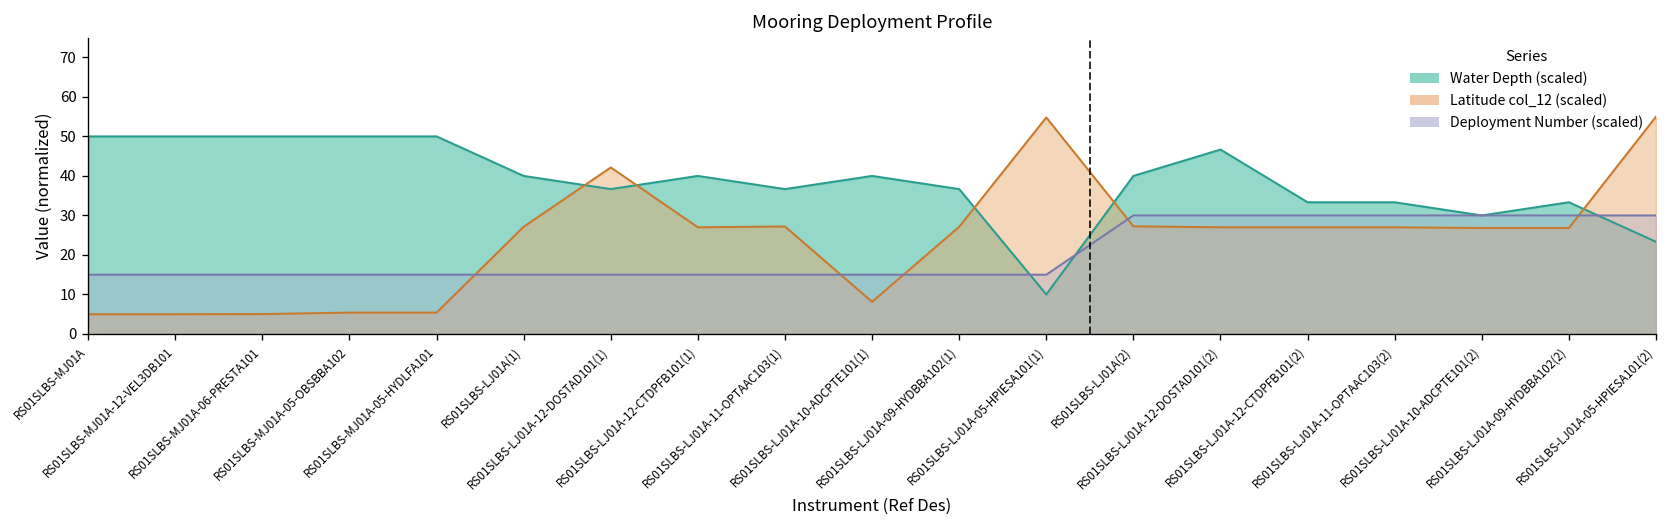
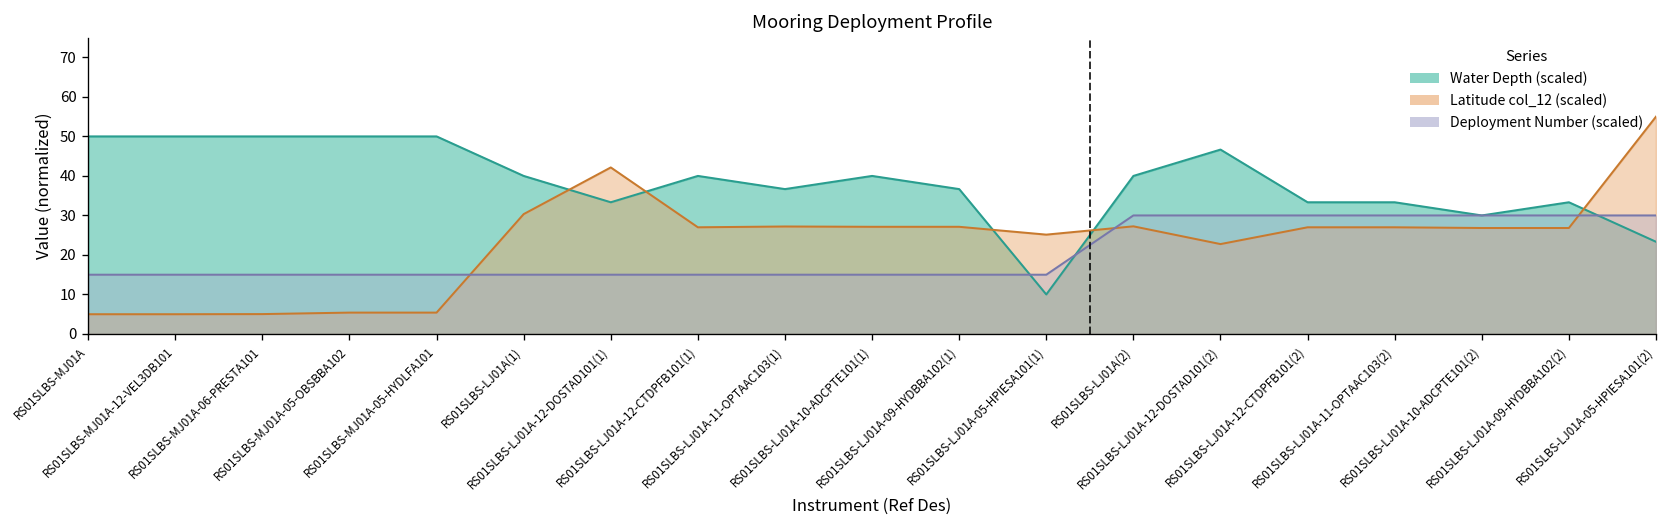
  {
    "Water Depth (scaled)": {
      "RS01SLBS-MJ01A": 50,
      "RS01SLBS-MJ01A-12-VEL3DB101": 50,
      "RS01SLBS-MJ01A-06-PRESTA101": 50,
      "RS01SLBS-MJ01A-05-OBSBBA102": 50,
      "RS01SLBS-MJ01A-05-HYDLFA101": 50,
      "RS01SLBS-LJ01A(1)": 40,
-     "RS01SLBS-LJ01A-12-DOSTAD101(1)": 37,
+     "RS01SLBS-LJ01A-12-DOSTAD101(1)": 33,
      "RS01SLBS-LJ01A-12-CTDPFB101(1)": 40,
      "RS01SLBS-LJ01A-11-OPTAAC103(1)": 37,
      "RS01SLBS-LJ01A-10-ADCPTE101(1)": 40,
      "RS01SLBS-LJ01A-09-HYDBBA102(1)": 37,
      "RS01SLBS-LJ01A-05-HPIESA101(1)": 10,
      "RS01SLBS-LJ01A(2)": 40,
      "RS01SLBS-LJ01A-12-DOSTAD101(2)": 47,
      "RS01SLBS-LJ01A-12-CTDPFB101(2)": 33,
      "RS01SLBS-LJ01A-11-OPTAAC103(2)": 33,
      "RS01SLBS-LJ01A-09-HYDBBA102(2)": 33,
      "RS01SLBS-LJ01A-05-HPIESA101(2)": 23
    },
    "Latitude col_12 (scaled)": {
      "RS01SLBS-MJ01A": 5,
      "RS01SLBS-MJ01A-12-VEL3DB101": 5,
      "RS01SLBS-MJ01A-06-PRESTA101": 5,
      "RS01SLBS-MJ01A-05-OBSBBA102": 5,
      "RS01SLBS-MJ01A-05-HYDLFA101": 5,
-     "RS01SLBS-LJ01A(1)": 27,
+     "RS01SLBS-LJ01A(1)": 30,
      "RS01SLBS-LJ01A-12-DOSTAD101(1)": 42,
      "RS01SLBS-LJ01A-12-CTDPFB101(1)": 27,
      "RS01SLBS-LJ01A-11-OPTAAC103(1)": 27,
-     "RS01SLBS-LJ01A-10-ADCPTE101(1)": 8,
+     "RS01SLBS-LJ01A-10-ADCPTE101(1)": 27,
      "RS01SLBS-LJ01A-09-HYDBBA102(1)": 27,
-     "RS01SLBS-LJ01A-05-HPIESA101(1)": 55,
+     "RS01SLBS-LJ01A-05-HPIESA101(1)": 25,
      "RS01SLBS-LJ01A(2)": 27,
-     "RS01SLBS-LJ01A-12-DOSTAD101(2)": 27,
+     "RS01SLBS-LJ01A-12-DOSTAD101(2)": 23,
      "RS01SLBS-LJ01A-12-CTDPFB101(2)": 27,
      "RS01SLBS-LJ01A-11-OPTAAC103(2)": 27,
      "RS01SLBS-LJ01A-10-ADCPTE101(2)": 27,
      "RS01SLBS-LJ01A-09-HYDBBA102(2)": 27,
      "RS01SLBS-LJ01A-05-HPIESA101(2)": 55
    },
    "Deployment Number (scaled)": {
      "RS01SLBS-MJ01A": 15,
      "RS01SLBS-MJ01A-12-VEL3DB101": 15,
      "RS01SLBS-MJ01A-06-PRESTA101": 15,
      "RS01SLBS-MJ01A-05-OBSBBA102": 15,
      "RS01SLBS-MJ01A-05-HYDLFA101": 15,
      "RS01SLBS-LJ01A(1)": 15,
      "RS01SLBS-LJ01A-12-DOSTAD101(1)": 15,
      "RS01SLBS-LJ01A-12-CTDPFB101(1)": 15,
      "RS01SLBS-LJ01A-11-OPTAAC103(1)": 15,
      "RS01SLBS-LJ01A-10-ADCPTE101(1)": 15,
      "RS01SLBS-LJ01A-09-HYDBBA102(1)": 15,
      "RS01SLBS-LJ01A-05-HPIESA101(1)": 15,
      "RS01SLBS-LJ01A(2)": 30,
      "RS01SLBS-LJ01A-12-DOSTAD101(2)": 30,
      "RS01SLBS-LJ01A-12-CTDPFB101(2)": 30,
      "RS01SLBS-LJ01A-11-OPTAAC103(2)": 30,
      "RS01SLBS-LJ01A-09-HYDBBA102(2)": 30,
      "RS01SLBS-LJ01A-05-HPIESA101(2)": 30
    }
  }
